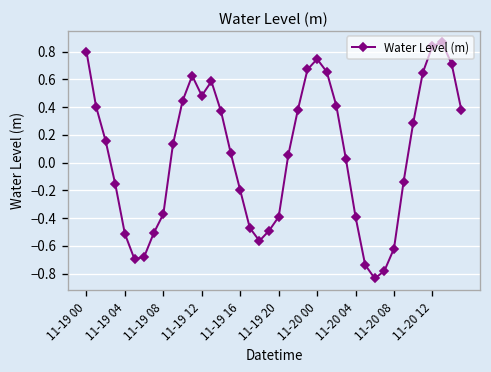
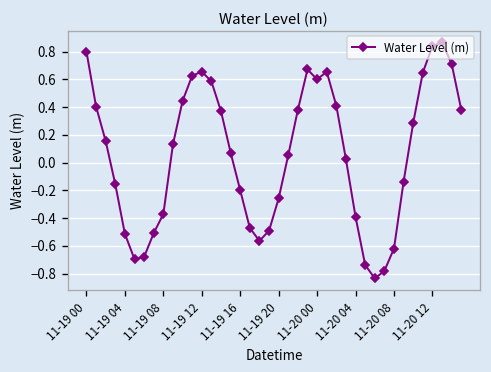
  {
    "11-19 00": 0.80,
    "11-19 04": -0.51,
    "11-19 08": -0.37,
-   "11-19 12": 0.48,
+   "11-19 12": 0.66,
    "11-19 16": -0.20,
-   "11-19 20": -0.39,
-   "11-20 00": 0.75,
+   "11-19 20": -0.26,
+   "11-20 00": 0.60,
    "11-20 04": -0.39,
    "11-20 08": -0.62
  }
